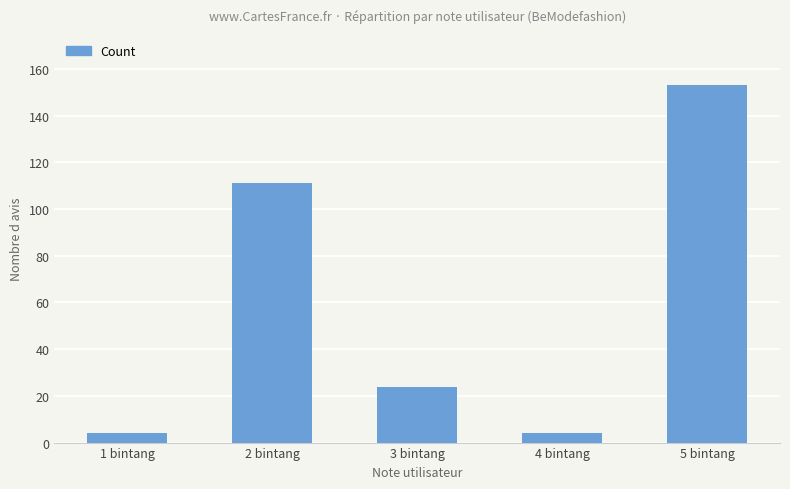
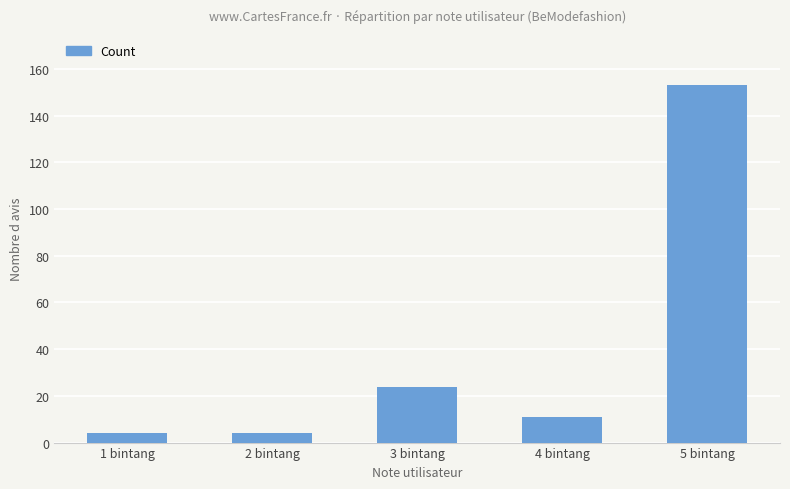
  {
    "1 bintang": 4,
-   "2 bintang": 111,
+   "2 bintang": 4,
    "3 bintang": 24,
-   "4 bintang": 4,
+   "4 bintang": 11,
    "5 bintang": 153
  }
